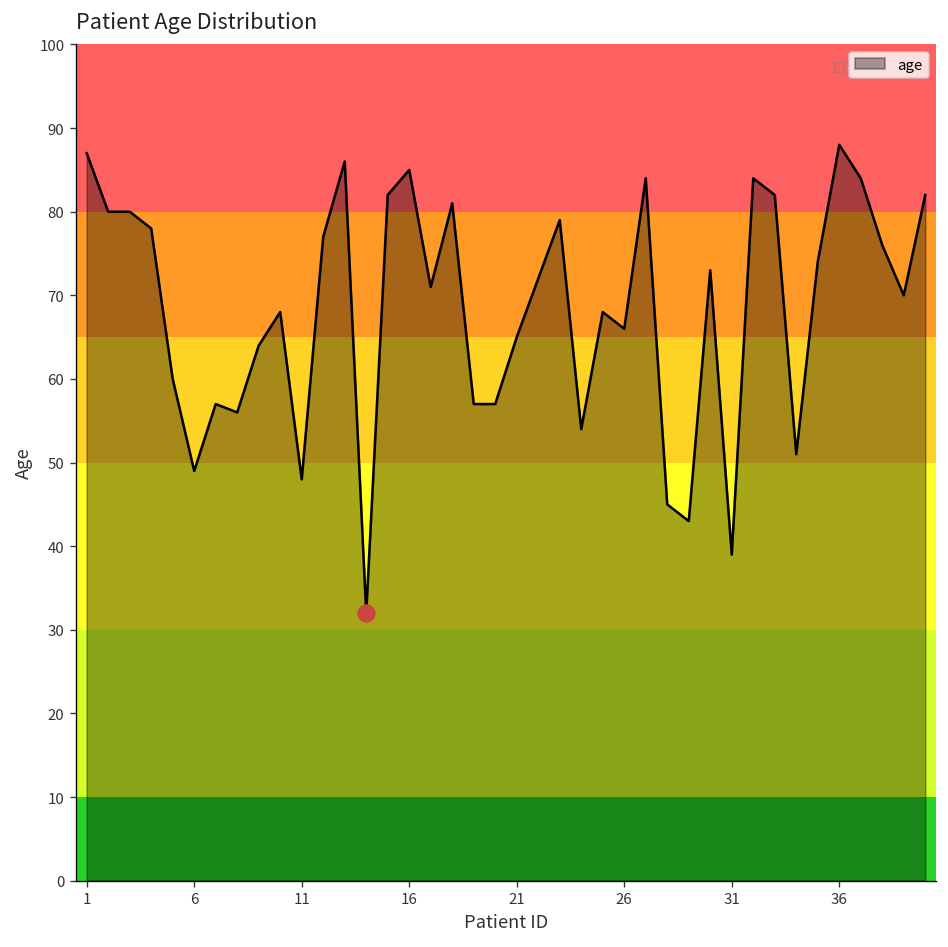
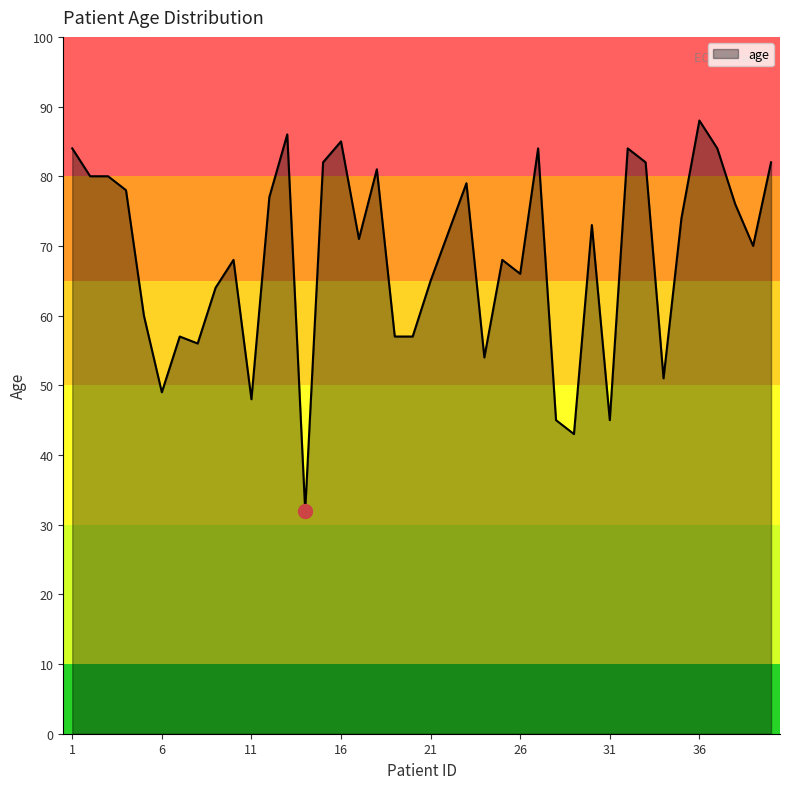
  {
    "age": {
-     "1": 87,
+     "1": 84,
      "6": 49,
      "11": 48,
      "16": 85,
      "21": 65,
      "26": 66,
-     "31": 39,
+     "31": 45,
      "36": 88
    }
  }
